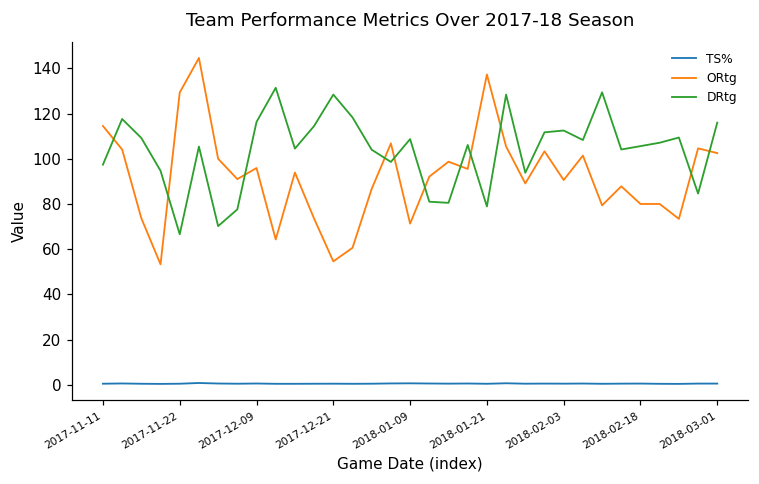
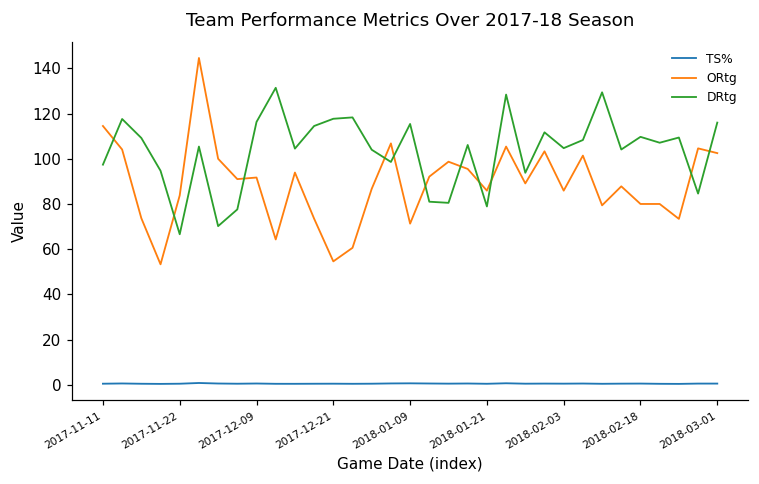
  {
    "TS%": {
      "2017-11-11": 0,
      "2017-11-22": 0,
      "2017-12-09": 1,
      "2017-12-21": 0,
      "2018-01-09": 1,
      "2018-01-21": 0,
      "2018-02-03": 0,
      "2018-02-18": 1,
      "2018-03-01": 1
    },
    "ORtg": {
      "2017-11-11": 115,
-     "2017-11-22": 129,
-     "2017-12-09": 96,
+     "2017-11-22": 84,
+     "2017-12-09": 92,
      "2017-12-21": 55,
      "2018-01-09": 71,
-     "2018-01-21": 137,
-     "2018-02-03": 91,
+     "2018-01-21": 86,
+     "2018-02-03": 86,
      "2018-02-18": 80,
      "2018-03-01": 103
    },
    "DRtg": {
      "2017-11-11": 97,
      "2017-11-22": 67,
      "2017-12-09": 116,
-     "2017-12-21": 128,
-     "2018-01-09": 109,
+     "2017-12-21": 118,
+     "2018-01-09": 115,
      "2018-01-21": 79,
-     "2018-02-03": 113,
-     "2018-02-18": 106,
+     "2018-02-03": 105,
+     "2018-02-18": 110,
      "2018-03-01": 116
    }
  }
